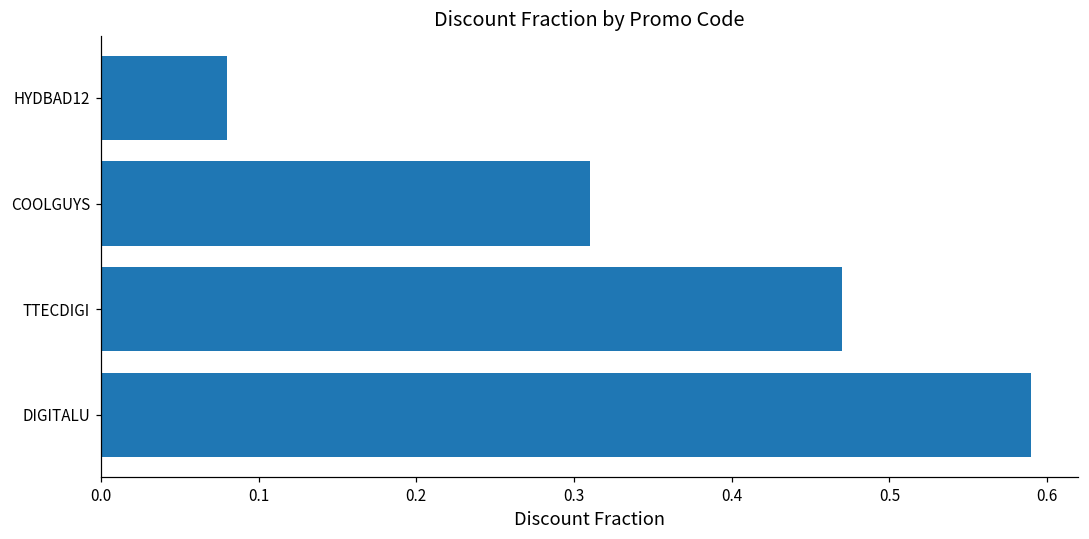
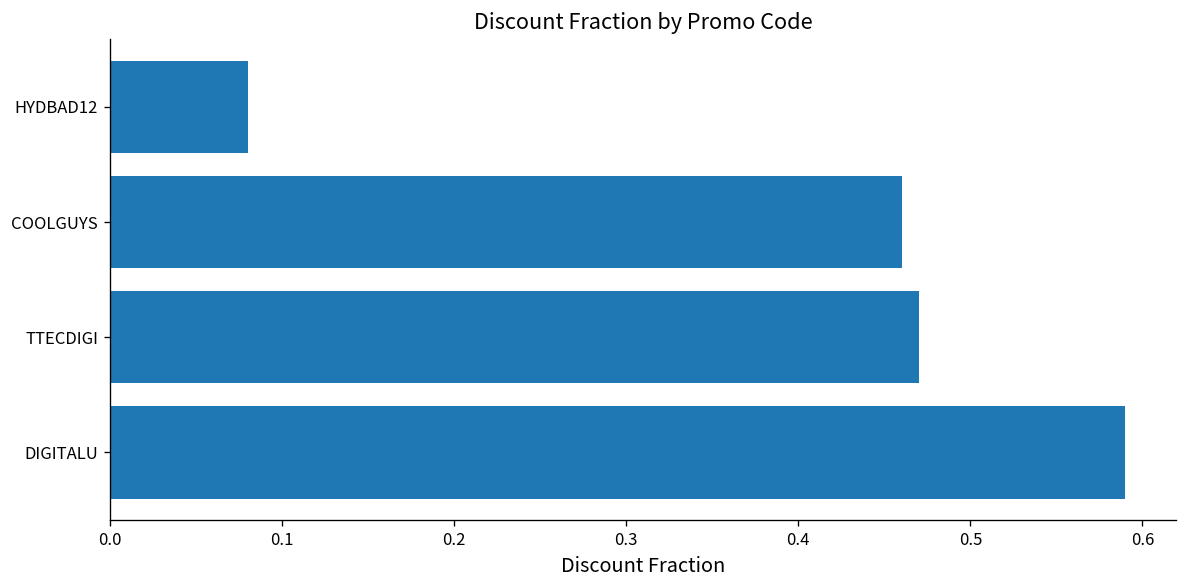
  {
    "HYDBAD12": 0.08,
-   "COOLGUYS": 0.31,
+   "COOLGUYS": 0.46,
    "TTECDIGI": 0.47,
    "DIGITALU": 0.59
  }
